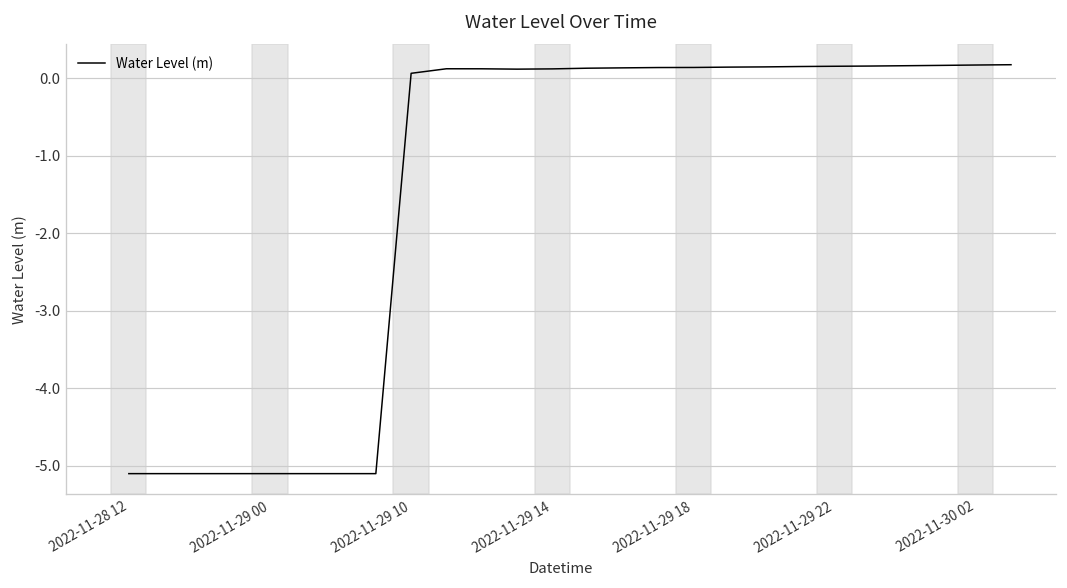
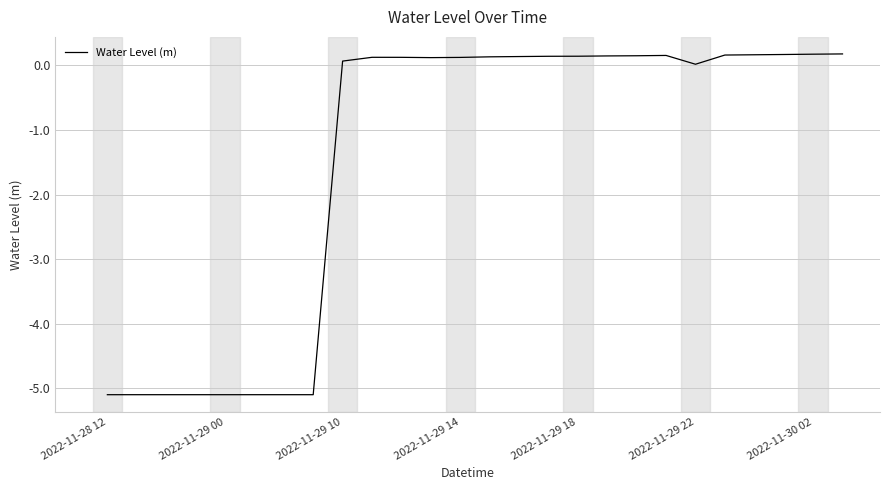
  {
    "2022-11-28 12": -5.1,
    "2022-11-29 00": -5.1,
    "2022-11-29 10": 0.1,
    "2022-11-29 14": 0.1,
    "2022-11-29 18": 0.1,
-   "2022-11-29 22": 0.2,
+   "2022-11-29 22": 0.0,
    "2022-11-30 02": 0.2
  }
